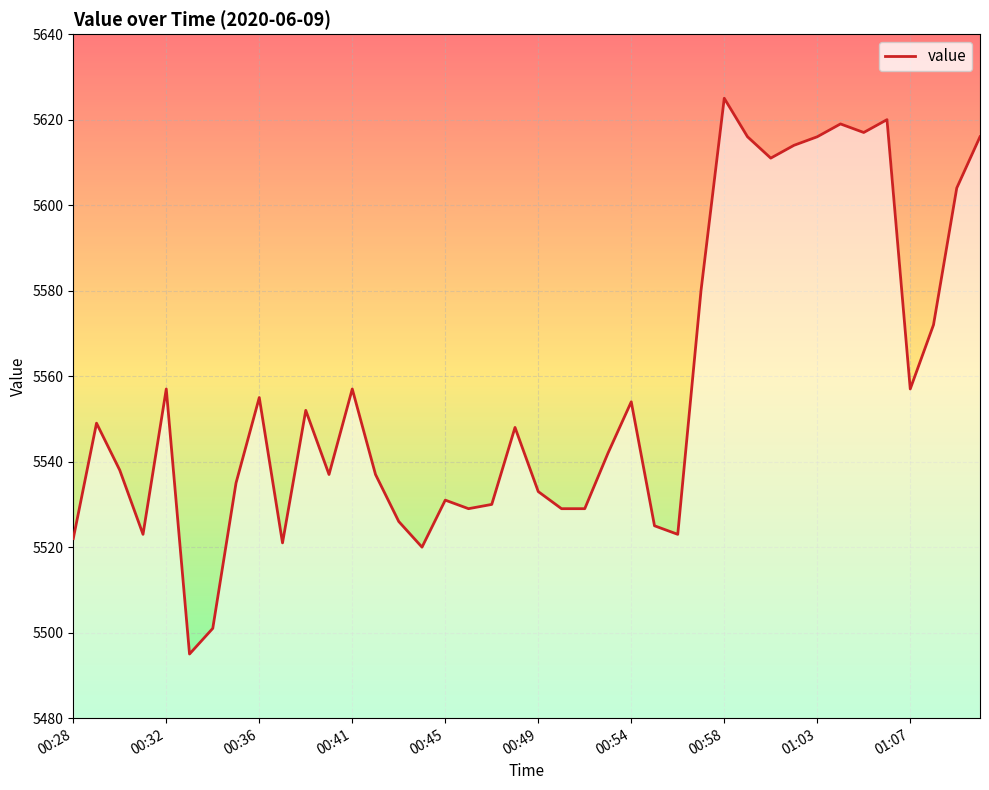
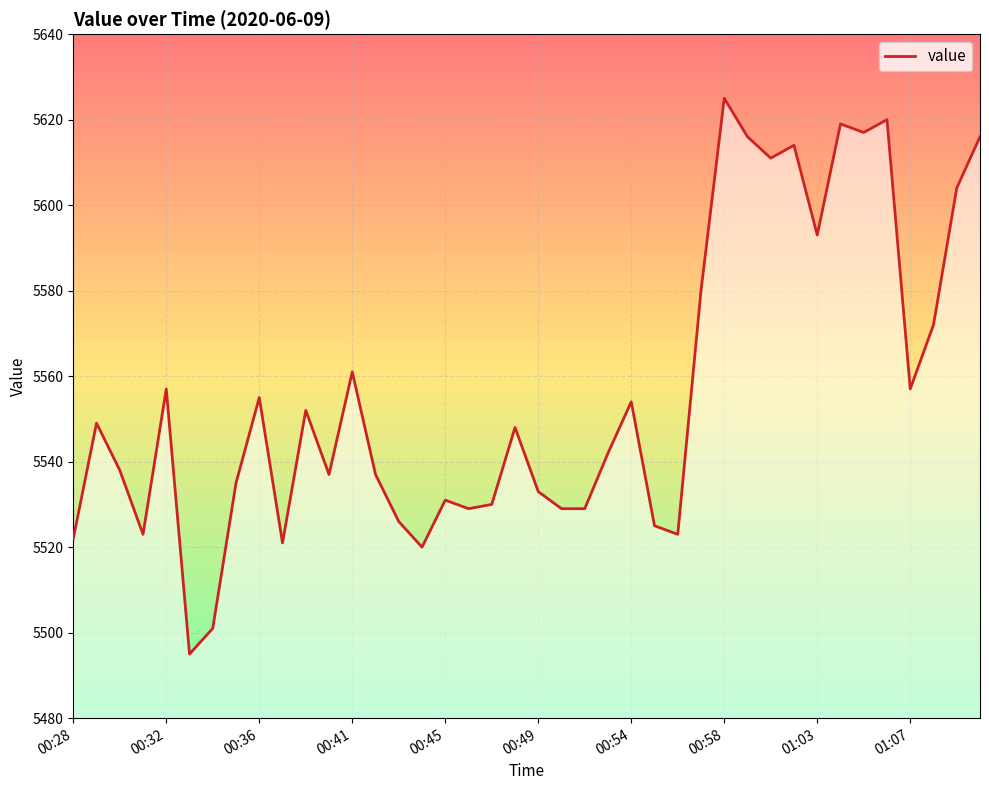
  {
    "00:28": 5522,
    "00:32": 5557,
    "00:36": 5555,
-   "00:41": 5557,
+   "00:41": 5561,
    "00:45": 5531,
    "00:49": 5533,
    "00:54": 5554,
    "00:58": 5625,
-   "01:03": 5616,
+   "01:03": 5593,
    "01:07": 5557
  }
